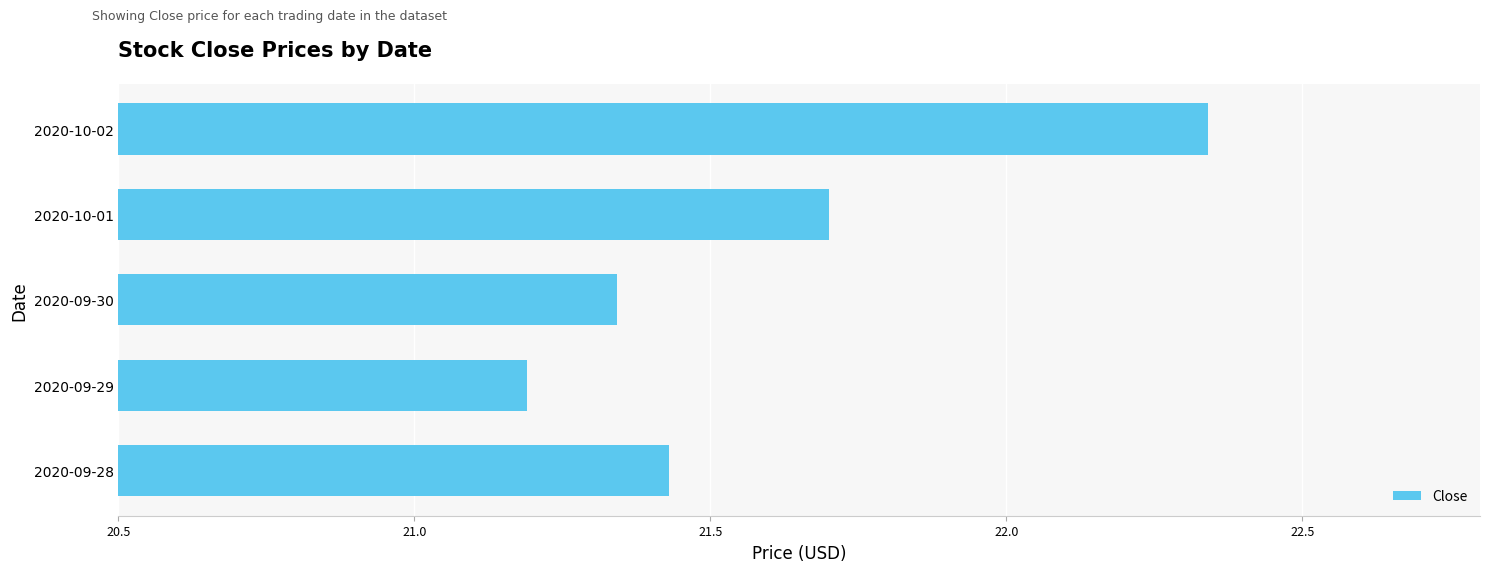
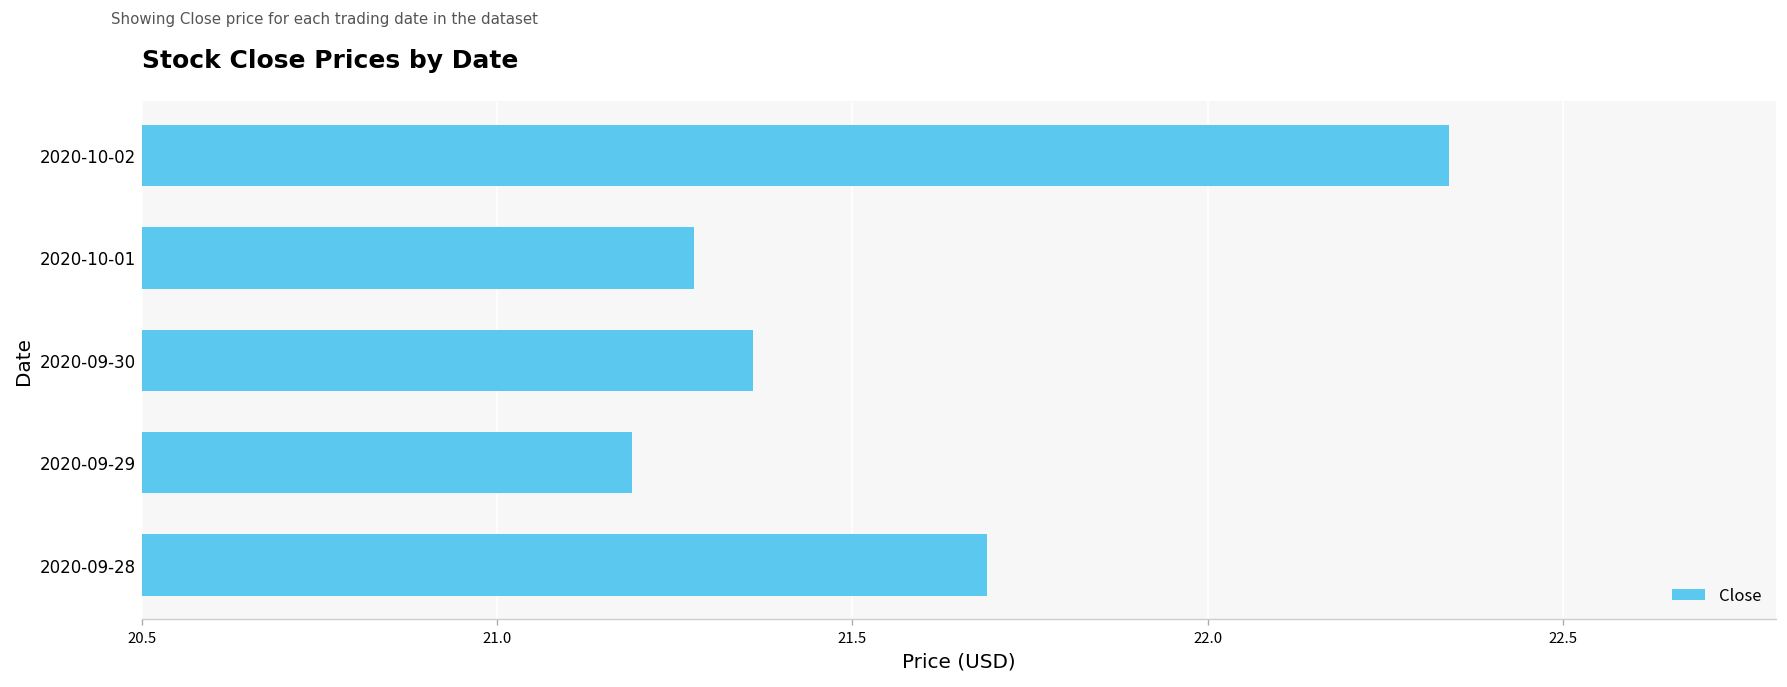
  {
    "2020-10-02": 22.34,
-   "2020-10-01": 21.70,
-   "2020-09-30": 21.34,
+   "2020-10-01": 21.28,
+   "2020-09-30": 21.36,
    "2020-09-29": 21.19,
-   "2020-09-28": 21.43
+   "2020-09-28": 21.69
  }
